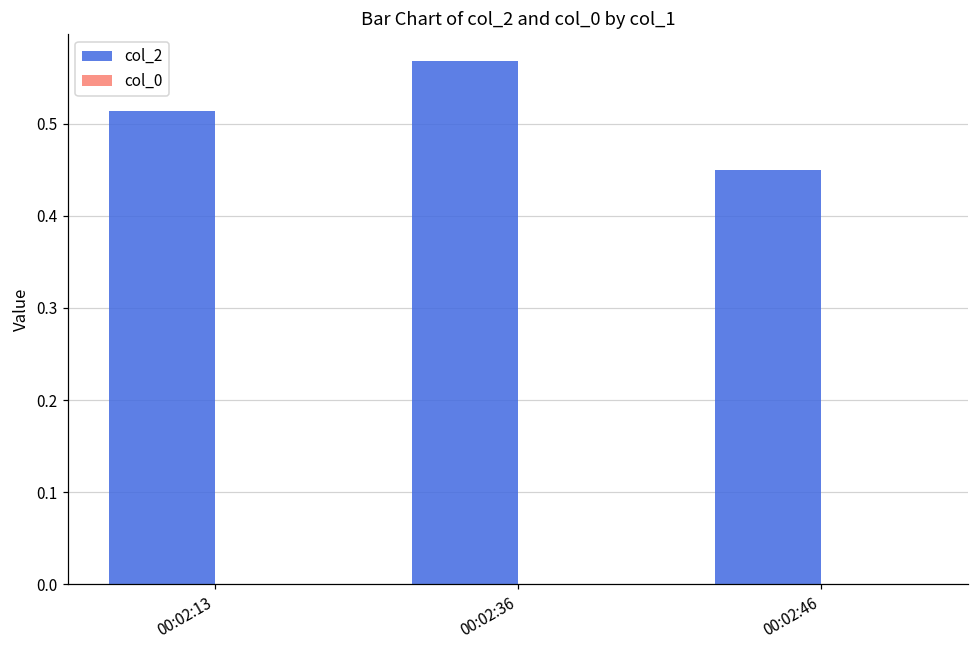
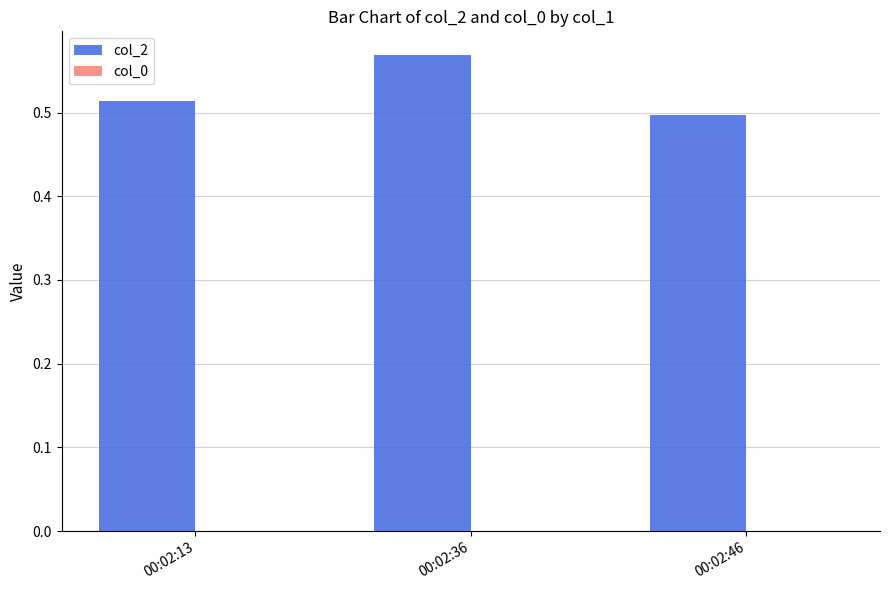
  {
    "col_2": {
      "00:02:13": 0.51,
      "00:02:36": 0.57,
-     "00:02:46": 0.45
+     "00:02:46": 0.50
    },
    "col_0": {
      "00:02:13": 0.00,
      "00:02:36": 0.00,
      "00:02:46": 0.00
    }
  }
